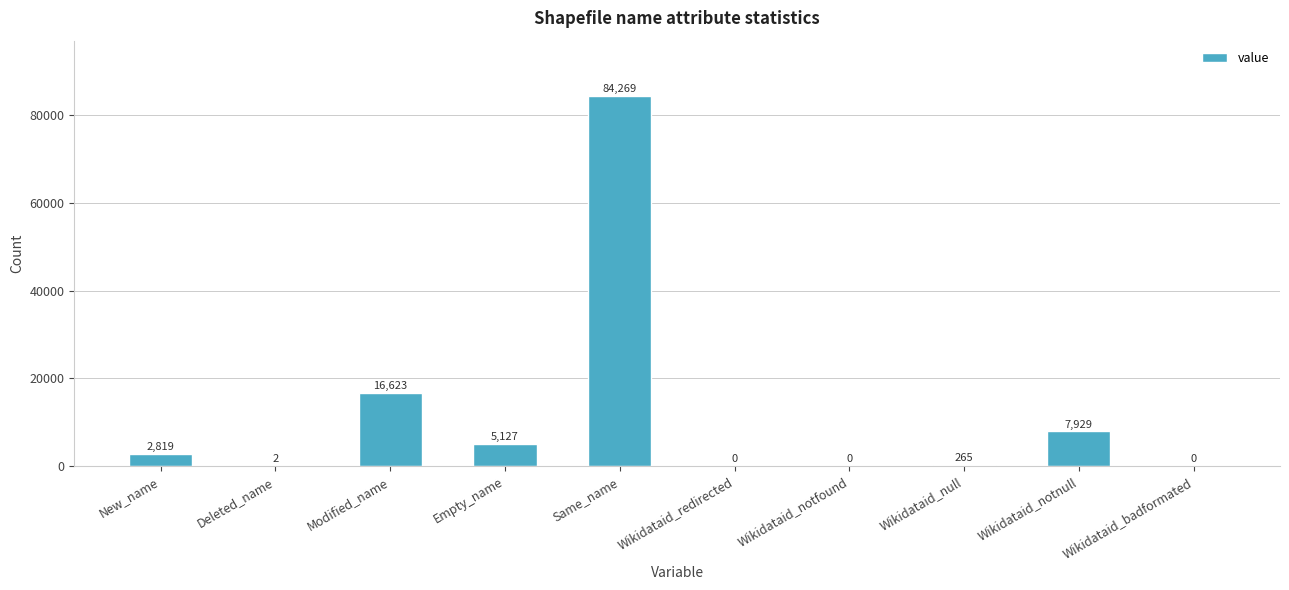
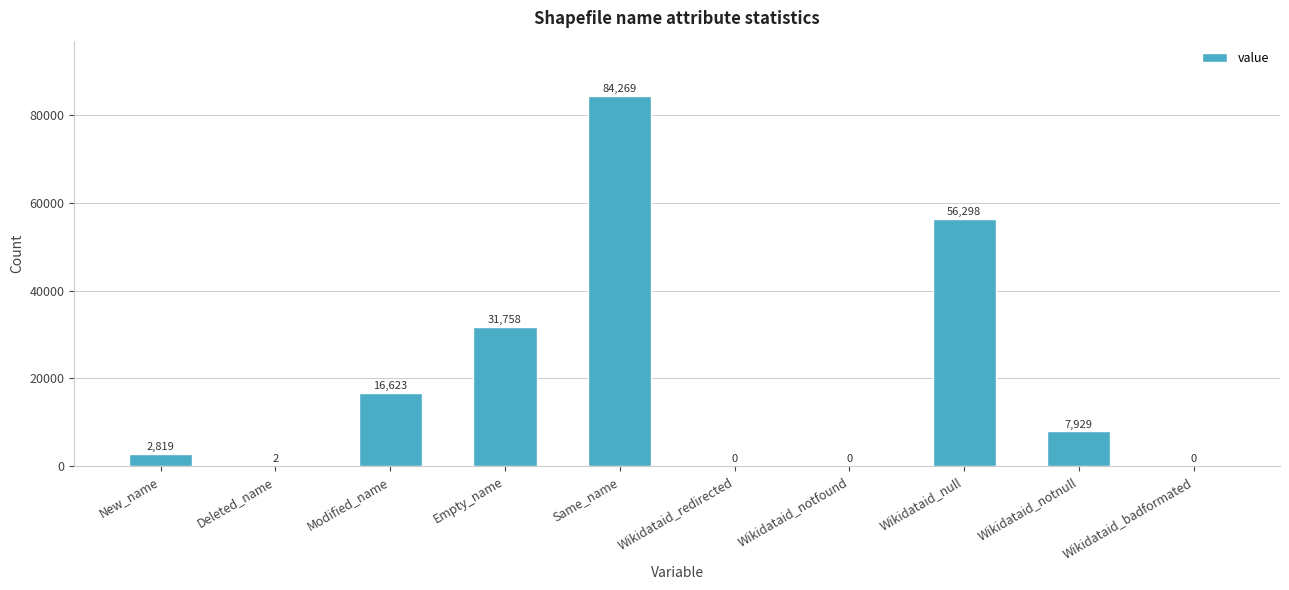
  {
    "New_name": "2,819",
    "Deleted_name": "2",
    "Modified_name": "16,623",
-   "Empty_name": "5,127",
+   "Empty_name": "31,758",
    "Same_name": "84,269",
    "Wikidataid_redirected": "0",
    "Wikidataid_notfound": "0",
-   "Wikidataid_null": "265",
+   "Wikidataid_null": "56,298",
    "Wikidataid_notnull": "7,929",
    "Wikidataid_badformated": "0"
  }
